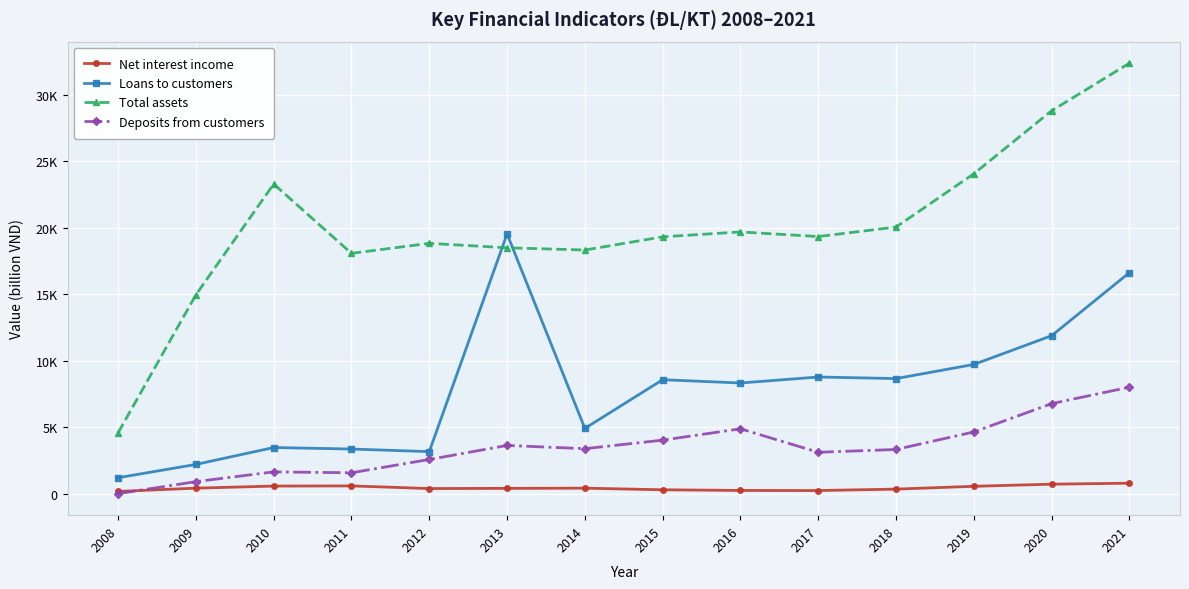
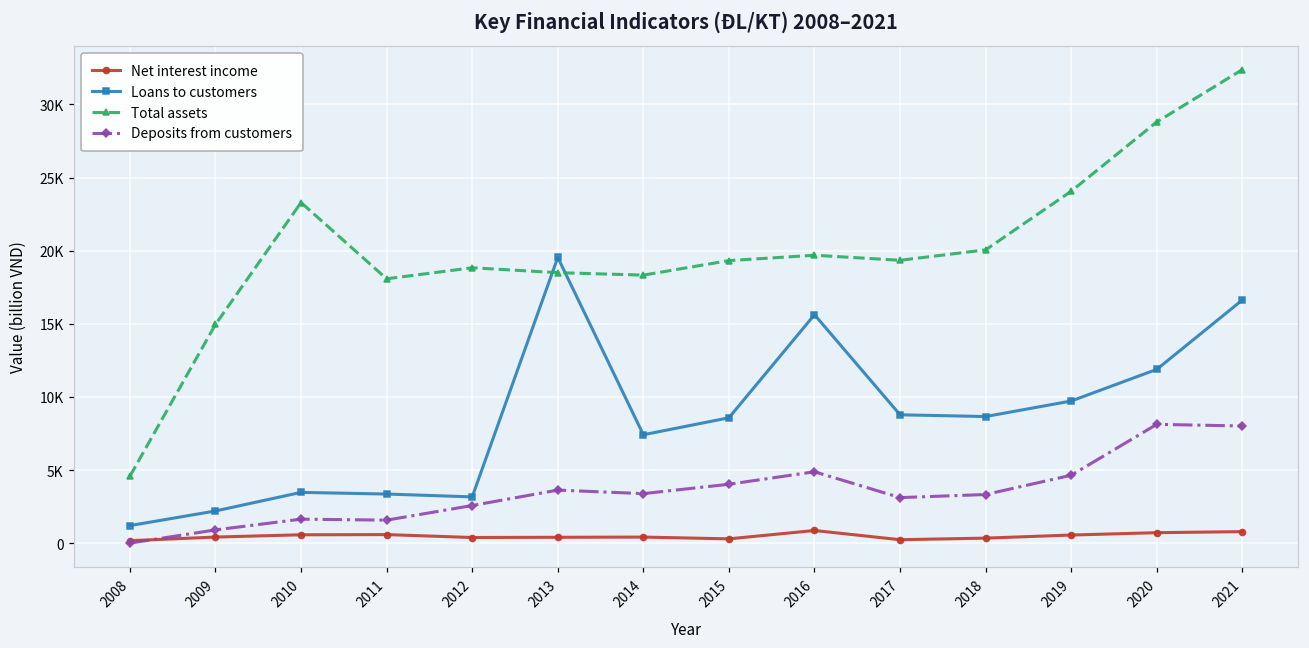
  {
    "Net interest income": {
      "2009": 400,
      "2010": 600,
      "2011": 600,
      "2012": 400,
      "2013": 400,
      "2014": 400,
      "2015": 300,
-     "2016": 200,
+     "2016": 900,
      "2017": 200,
      "2018": 300,
      "2019": 600,
      "2020": 700,
      "2021": 800
    },
    "Loans to customers": {
      "2008": 1200,
      "2009": 2200,
      "2010": 3500,
      "2011": 3400,
      "2012": 3200,
      "2013": 19500,
-     "2014": 4900,
+     "2014": 7400,
      "2015": 8600,
-     "2016": 8300,
+     "2016": 15600,
      "2017": 8800,
      "2018": 8700,
      "2019": 9700,
      "2020": 11900,
      "2021": 16600
    },
    "Total assets": {
      "2008": 4600,
      "2009": 15000,
      "2010": 23300,
      "2011": 18100,
      "2012": 18800,
      "2013": 18500,
      "2014": 18300,
      "2015": 19300,
      "2016": 19700,
      "2017": 19300,
      "2018": 20100,
      "2019": 24100,
      "2020": 28800,
      "2021": 32400
    },
    "Deposits from customers": {
      "2009": 900,
      "2010": 1600,
      "2011": 1600,
      "2012": 2600,
      "2013": 3600,
      "2014": 3400,
      "2015": 4000,
      "2016": 4900,
      "2017": 3100,
      "2018": 3300,
      "2019": 4600,
-     "2020": 6800,
+     "2020": 8100,
      "2021": 8000
    }
  }
